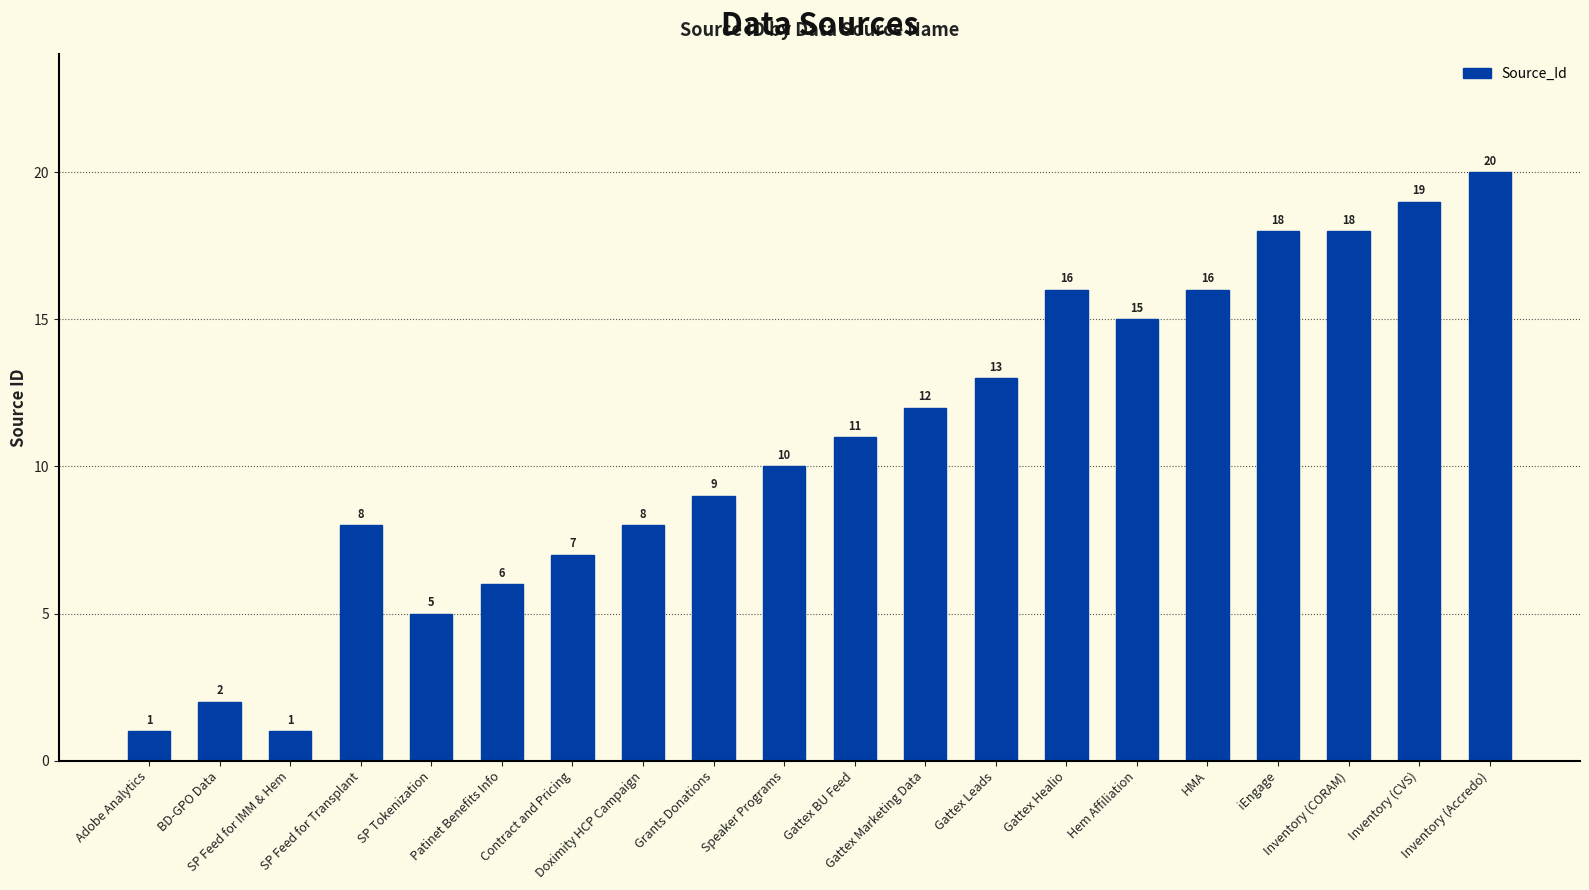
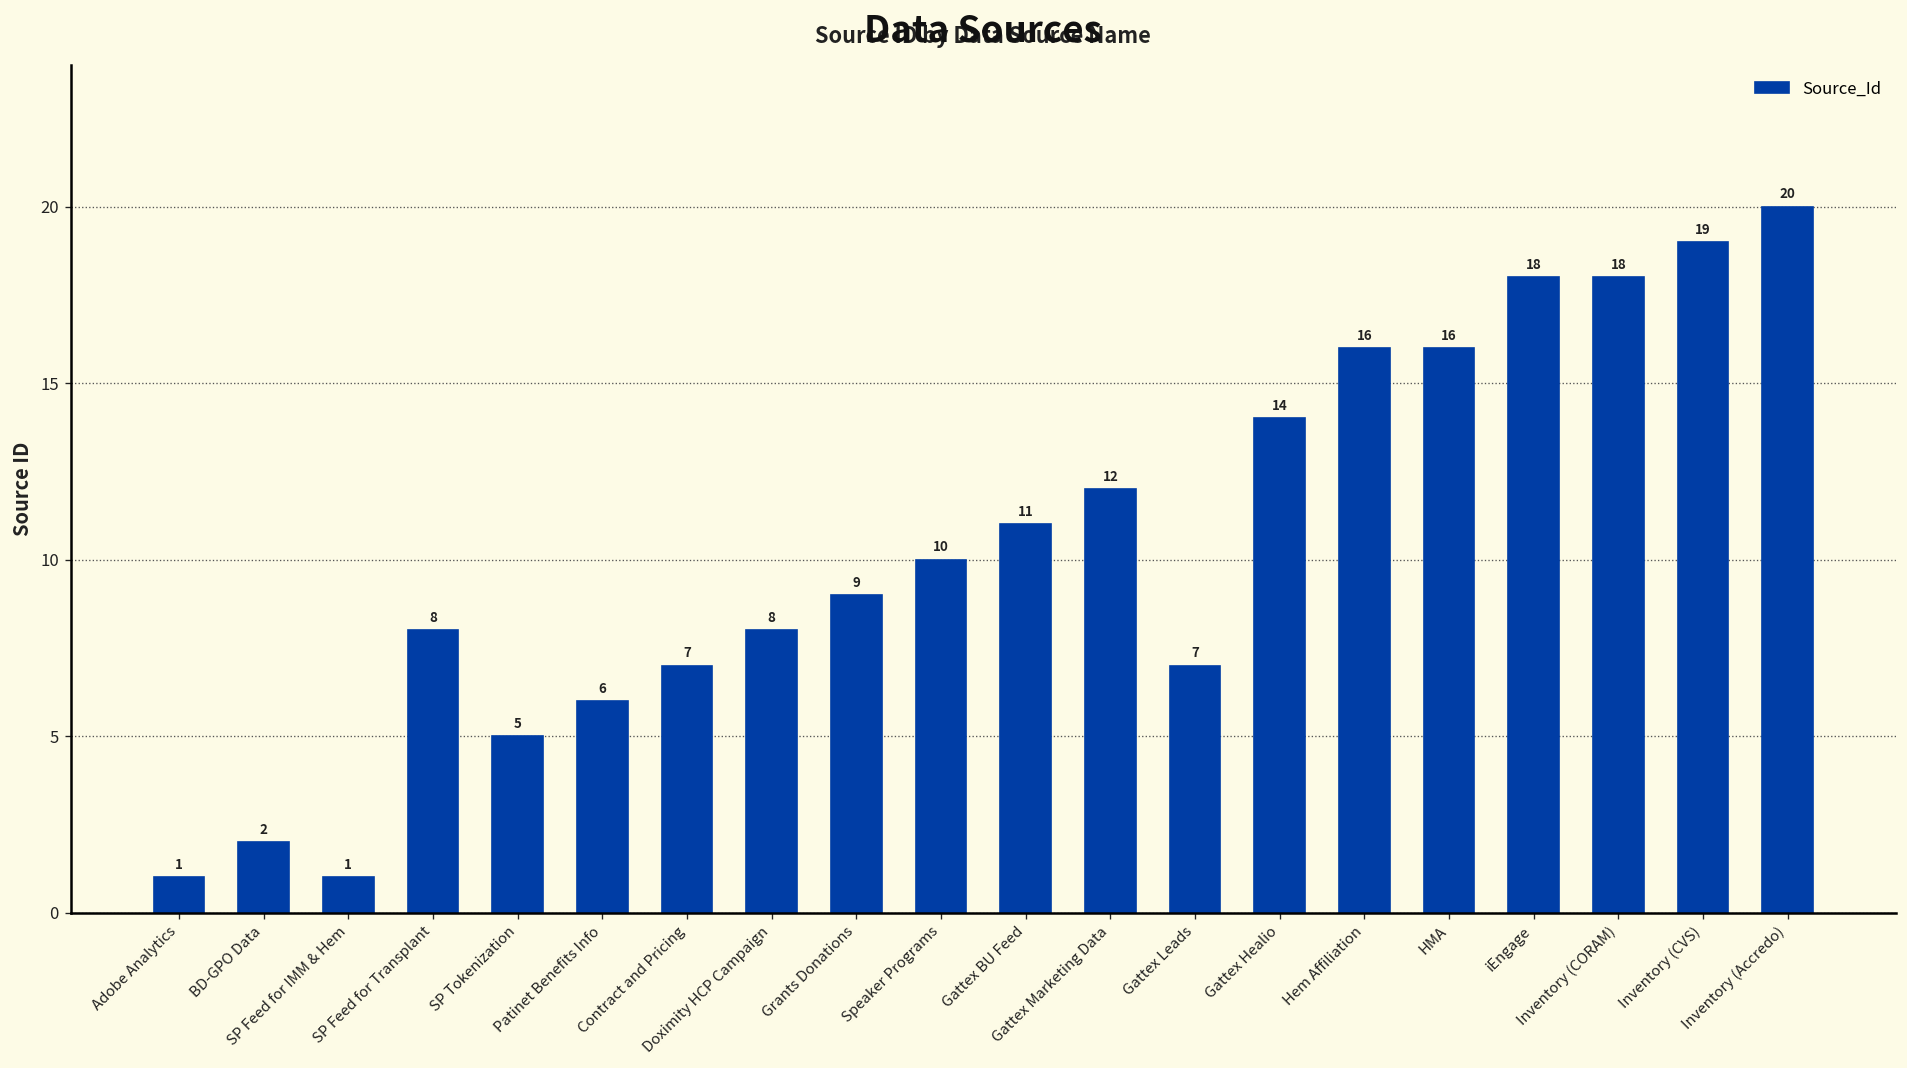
  {
    "Adobe Analytics": 1,
    "BD-GPO Data": 2,
    "SP Feed for IMM & Hem": 1,
    "SP Feed for Transplant": 8,
    "SP Tokenization": 5,
    "Patinet Benefits Info": 6,
    "Contract and Pricing": 7,
    "Doximity HCP Campaign": 8,
    "Grants Donations": 9,
    "Speaker Programs": 10,
    "Gattex BU Feed": 11,
    "Gattex Marketing Data": 12,
-   "Gattex Leads": 13,
-   "Gattex Healio": 16,
-   "Hem Affiliation": 15,
+   "Gattex Leads": 7,
+   "Gattex Healio": 14,
+   "Hem Affiliation": 16,
    "HMA": 16,
    "iEngage": 18,
    "Inventory (CORAM)": 18,
    "Inventory (CVS)": 19,
    "Inventory (Accredo)": 20
  }
